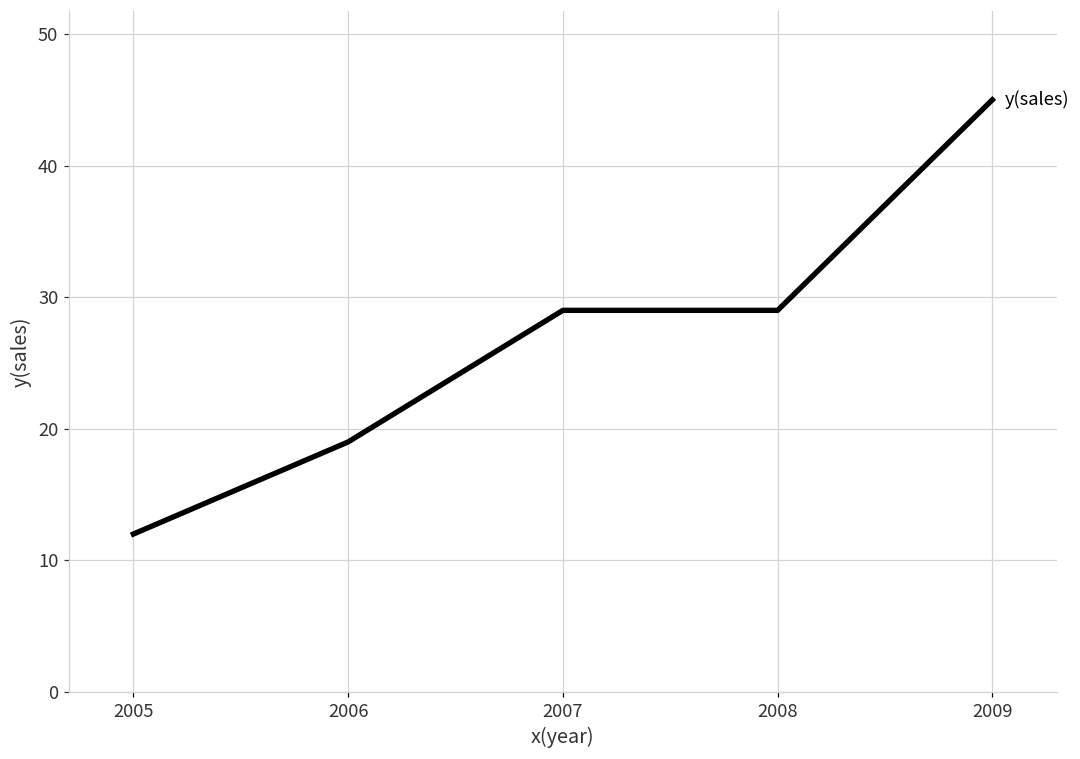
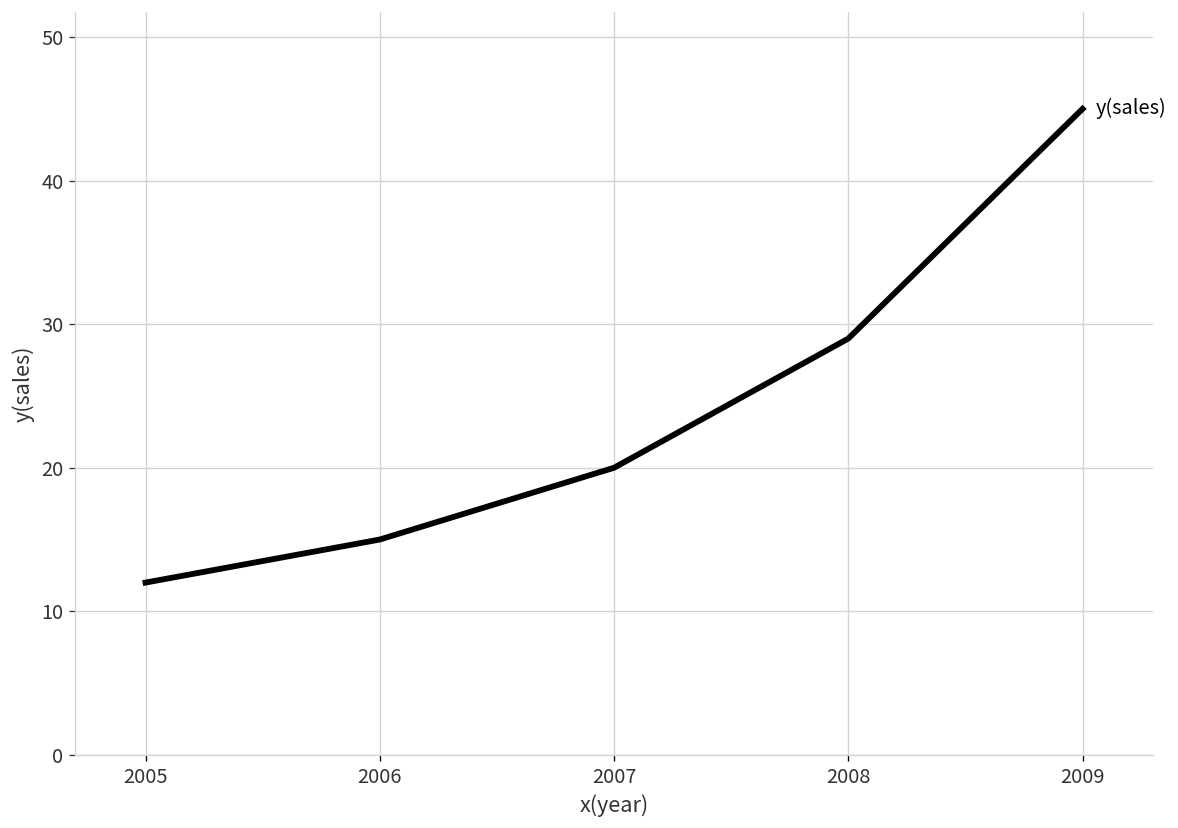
  {
    "2005": 12,
-   "2006": 19,
-   "2007": 29,
+   "2006": 15,
+   "2007": 20,
    "2008": 29,
    "2009": 45
  }
